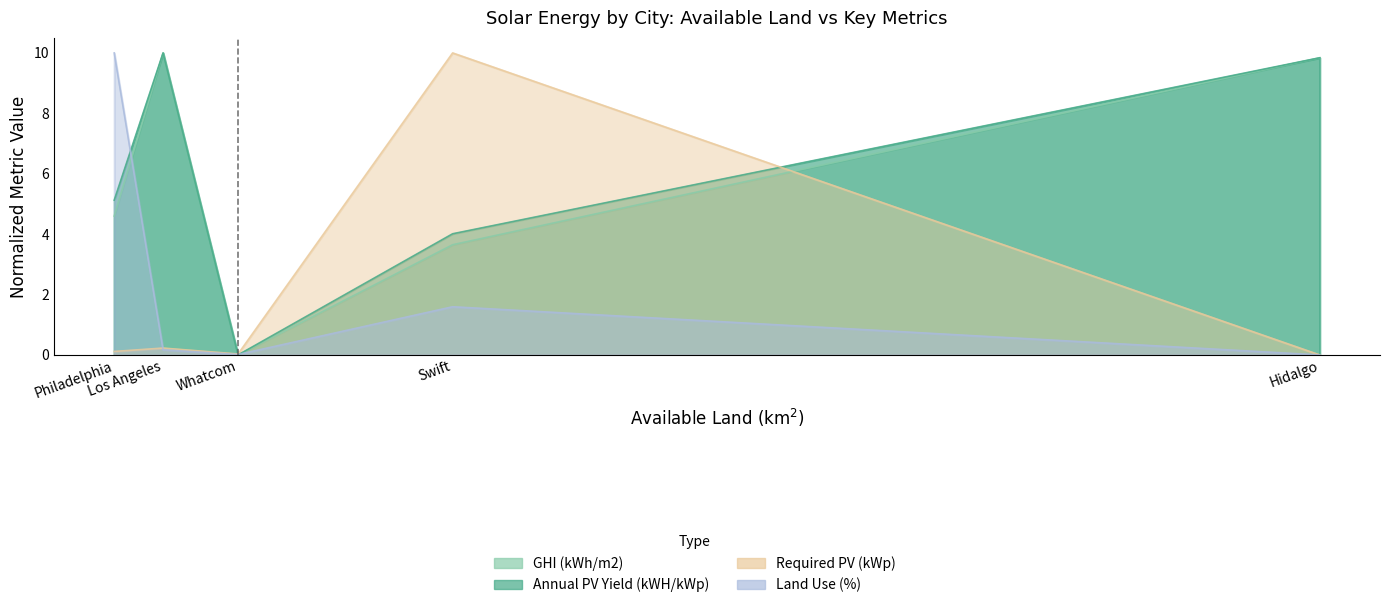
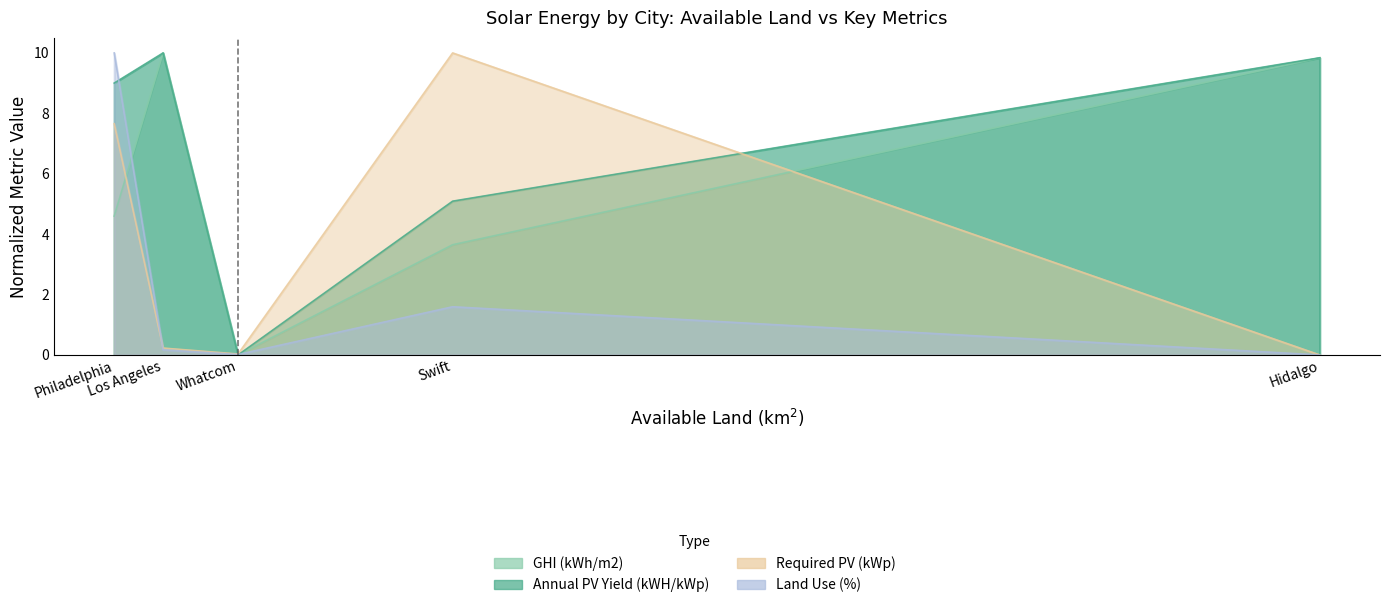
  {
    "Annual PV Yield (kWH/kWp)": {
-     "Philadelphia": 5.1,
-     "Swift": 4.0
+     "Philadelphia": 9.0,
+     "Swift": 5.1
    },
    "Required PV (kWp)": {
-     "Philadelphia": 0.1,
+     "Philadelphia": 7.7,
      "Swift": 10.0
    }
  }
